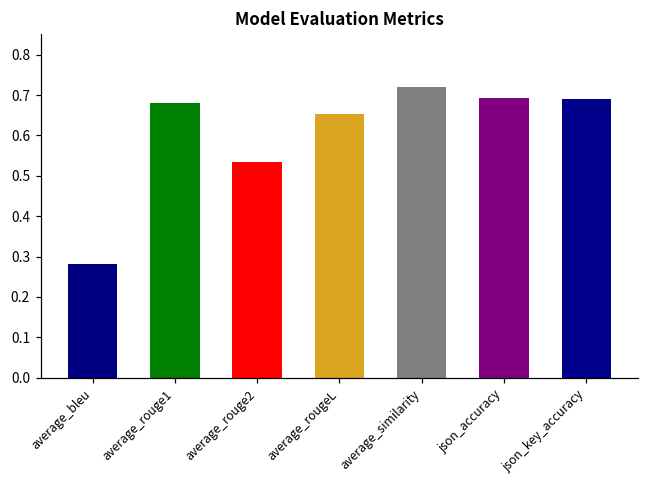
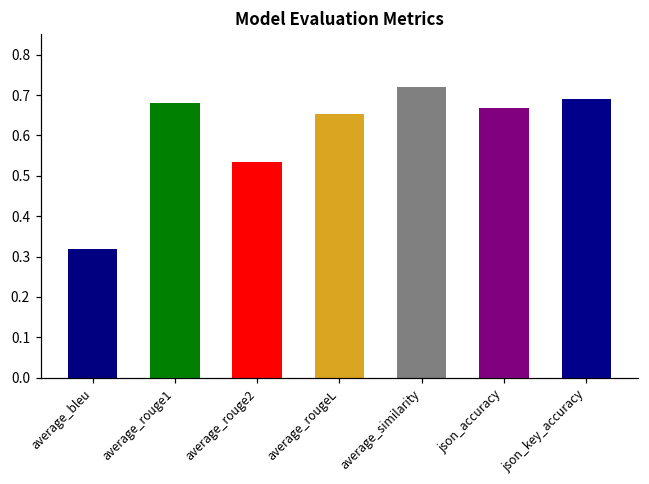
  {
-   "average_bleu": 0.28,
+   "average_bleu": 0.32,
    "average_rouge1": 0.68,
    "average_rouge2": 0.53,
    "average_rougeL": 0.65,
    "average_similarity": 0.72,
-   "json_accuracy": 0.69,
+   "json_accuracy": 0.67,
    "json_key_accuracy": 0.69
  }
